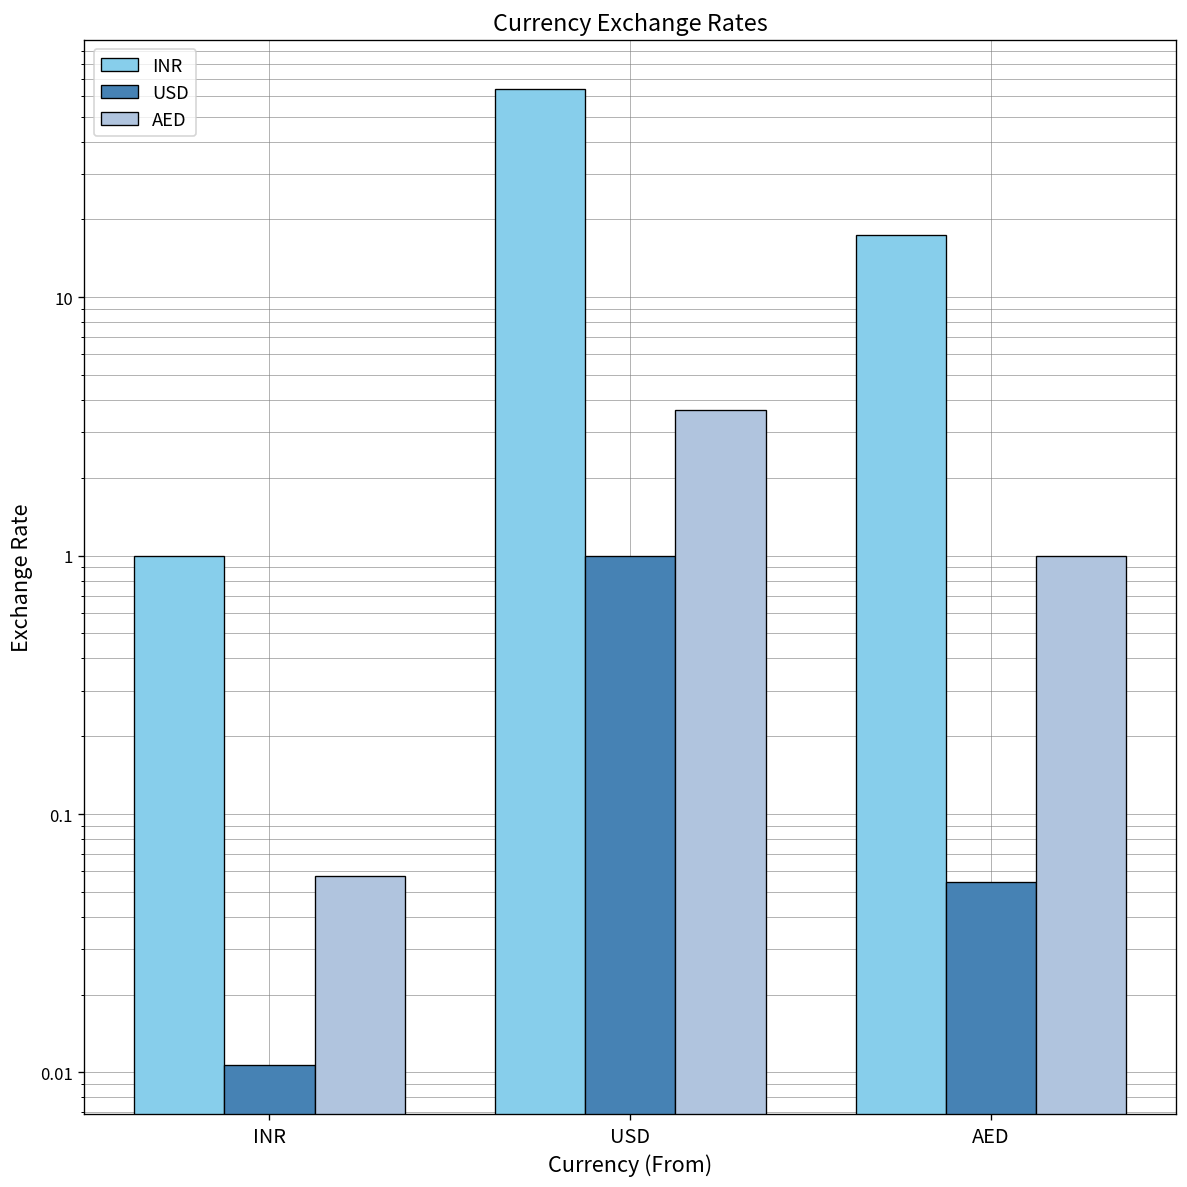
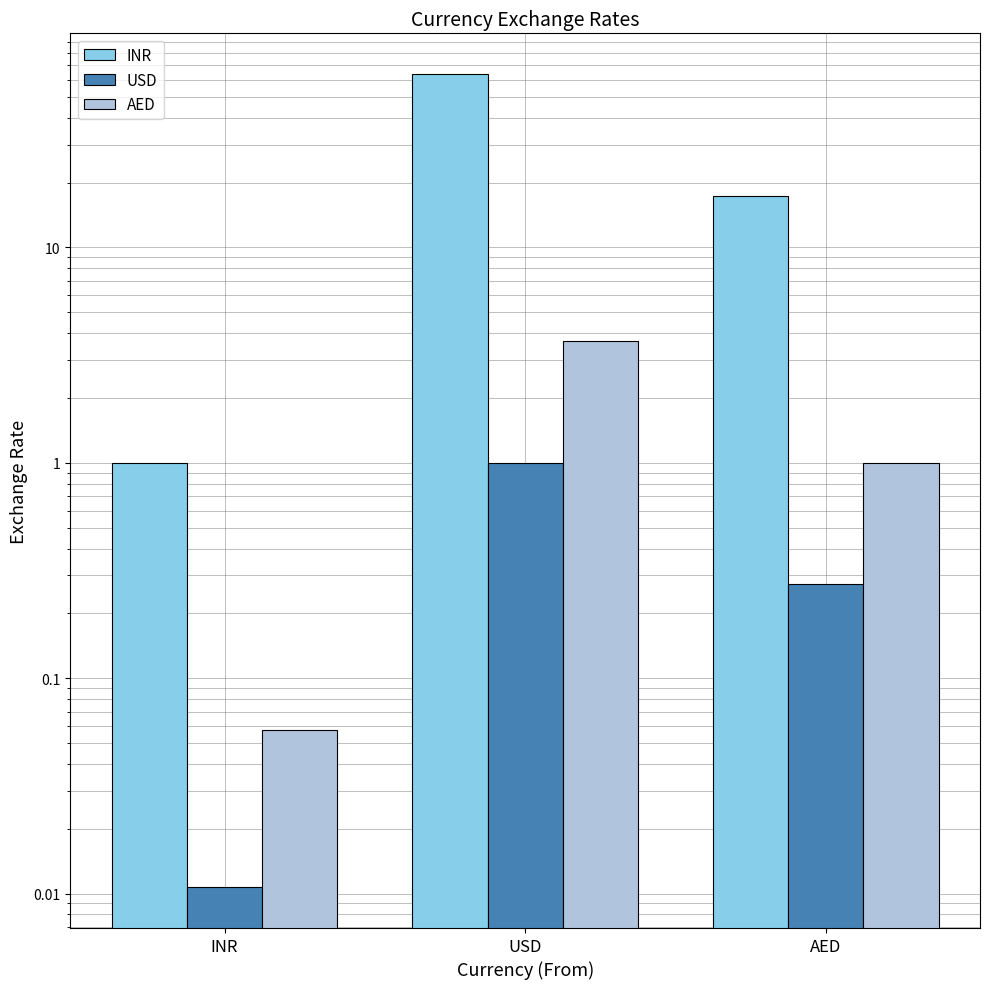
  {
    "USD": {
      "INR": 0.011,
      "USD": 1.0,
-     "AED": 0.055
+     "AED": 0.27
    }
  }
